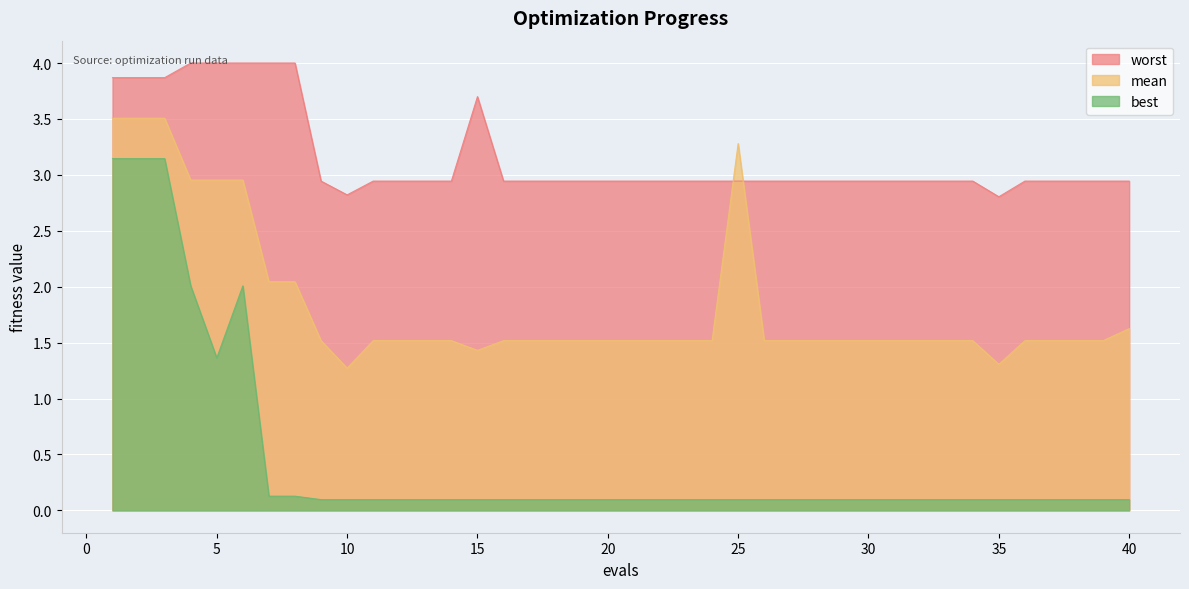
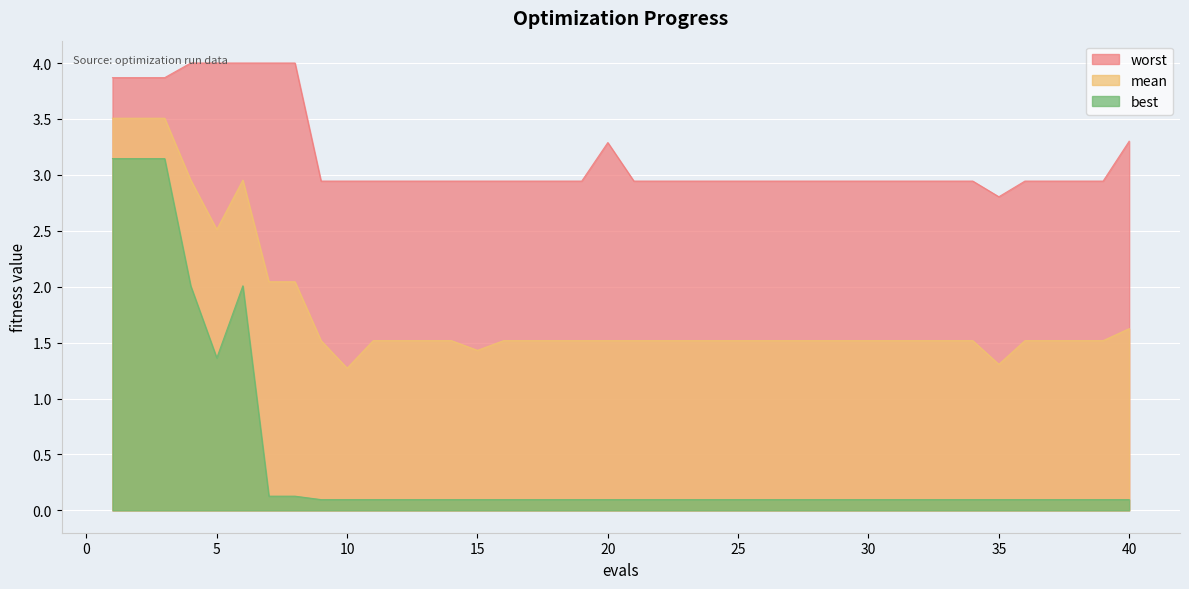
  {
    "worst": {
      "5": 4.00,
-     "10": 2.82,
-     "15": 3.70,
-     "20": 2.94,
+     "10": 2.94,
+     "15": 2.94,
+     "20": 3.29,
      "25": 2.94,
      "30": 2.94,
      "35": 2.80,
-     "40": 2.94
+     "40": 3.30
    },
    "mean": {
-     "5": 2.95,
+     "5": 2.51,
      "10": 1.27,
      "15": 1.43,
      "20": 1.52,
-     "25": 3.28,
+     "25": 1.52,
      "30": 1.52,
      "35": 1.31,
      "40": 1.62
    },
    "best": {
      "5": 1.36,
      "10": 0.10,
      "15": 0.10,
      "20": 0.10,
      "25": 0.10,
      "30": 0.10,
      "35": 0.10,
      "40": 0.10
    }
  }
